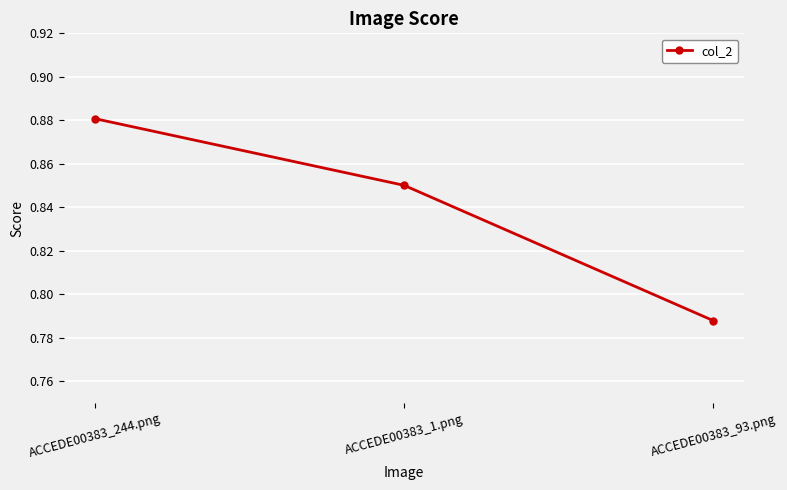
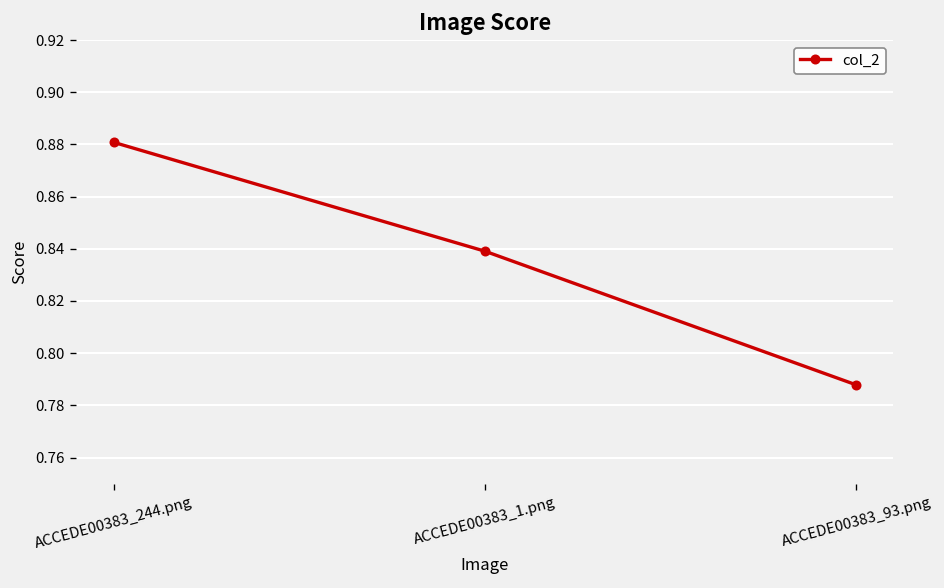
  {
    "ACCEDE00383_244.png": 0.881,
-   "ACCEDE00383_1.png": 0.850,
+   "ACCEDE00383_1.png": 0.839,
    "ACCEDE00383_93.png": 0.788
  }
